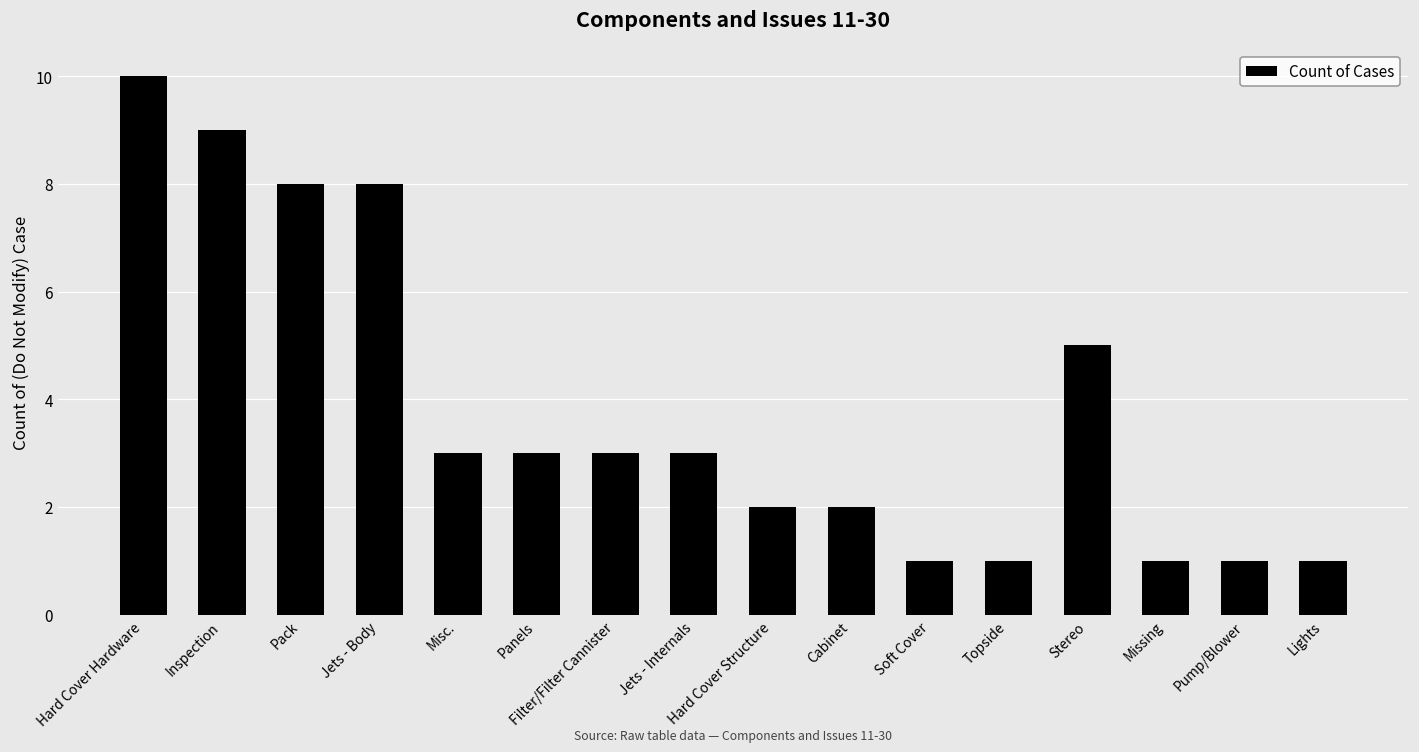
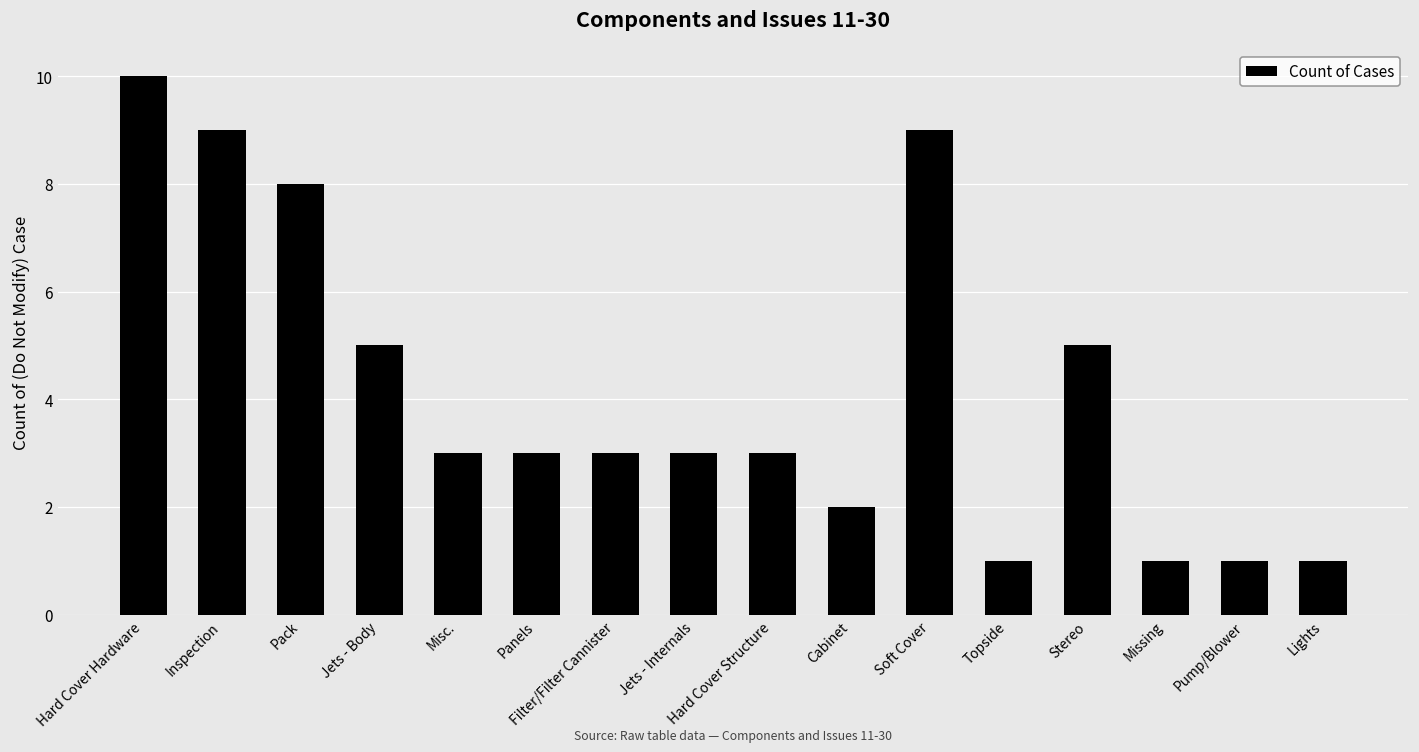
  {
    "Hard Cover Hardware": 10,
    "Inspection": 9,
    "Pack": 8,
-   "Jets - Body": 8,
+   "Jets - Body": 5,
    "Misc.": 3,
    "Panels": 3,
    "Filter/Filter Cannister": 3,
    "Jets - Internals": 3,
-   "Hard Cover Structure": 2,
+   "Hard Cover Structure": 3,
    "Cabinet": 2,
-   "Soft Cover": 1,
+   "Soft Cover": 9,
    "Topside": 1,
    "Stereo": 5,
    "Missing": 1,
    "Pump/Blower": 1,
    "Lights": 1
  }
